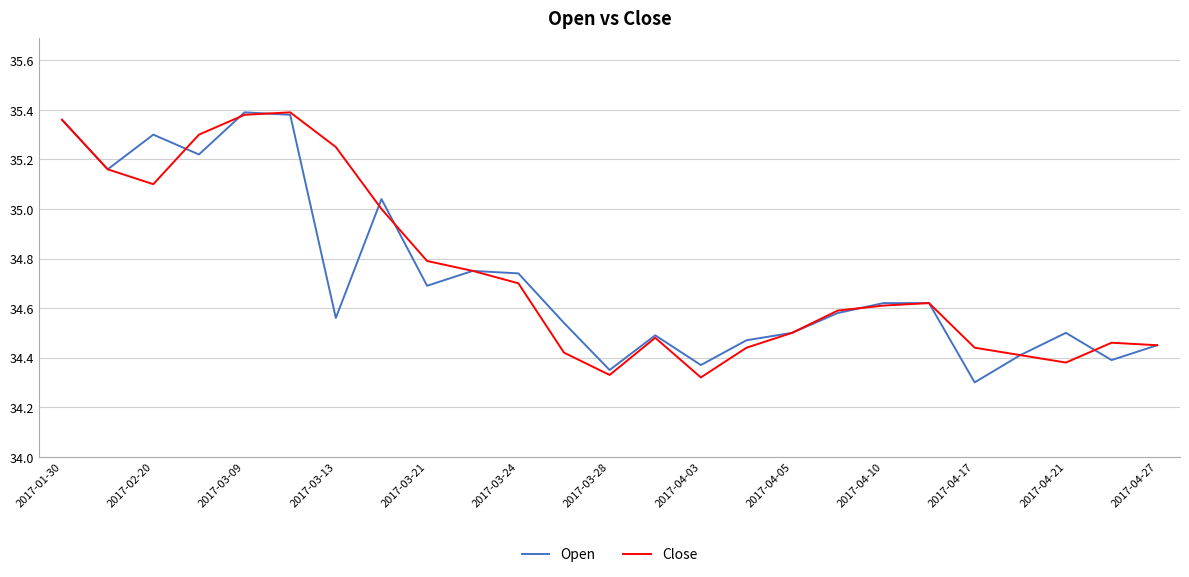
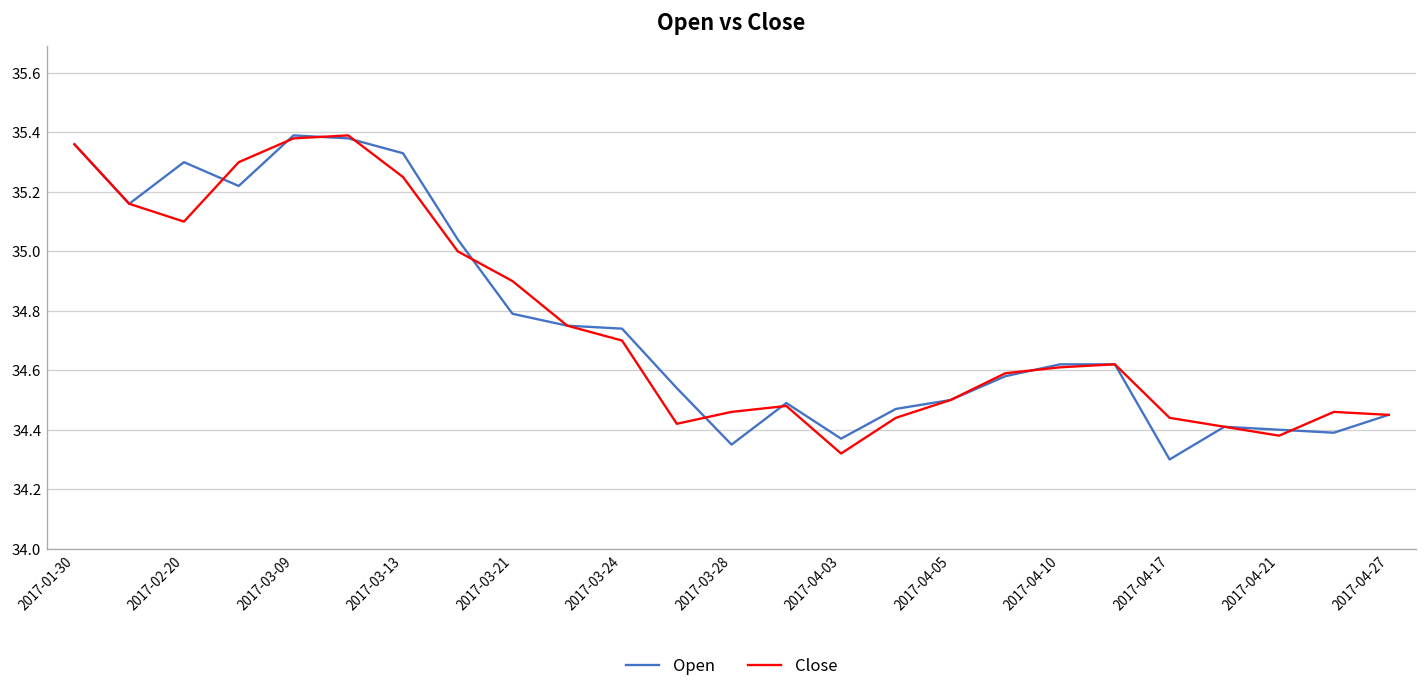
  {
    "Open": {
      "2017-02-20": 35.30,
-     "2017-03-13": 34.56,
-     "2017-03-21": 34.69,
+     "2017-03-13": 35.33,
+     "2017-03-21": 34.79,
      "2017-03-24": 34.74,
      "2017-03-28": 34.35,
      "2017-04-03": 34.37,
      "2017-04-17": 34.30,
-     "2017-04-21": 34.5
+     "2017-04-21": 34.4
    },
    "Close": {
      "2017-02-20": 35.10,
      "2017-03-13": 35.25,
-     "2017-03-21": 34.79,
+     "2017-03-21": 34.90,
      "2017-03-24": 34.70,
-     "2017-03-28": 34.33,
+     "2017-03-28": 34.46,
      "2017-04-03": 34.32,
      "2017-04-17": 34.44,
      "2017-04-21": 34.38
    }
  }
